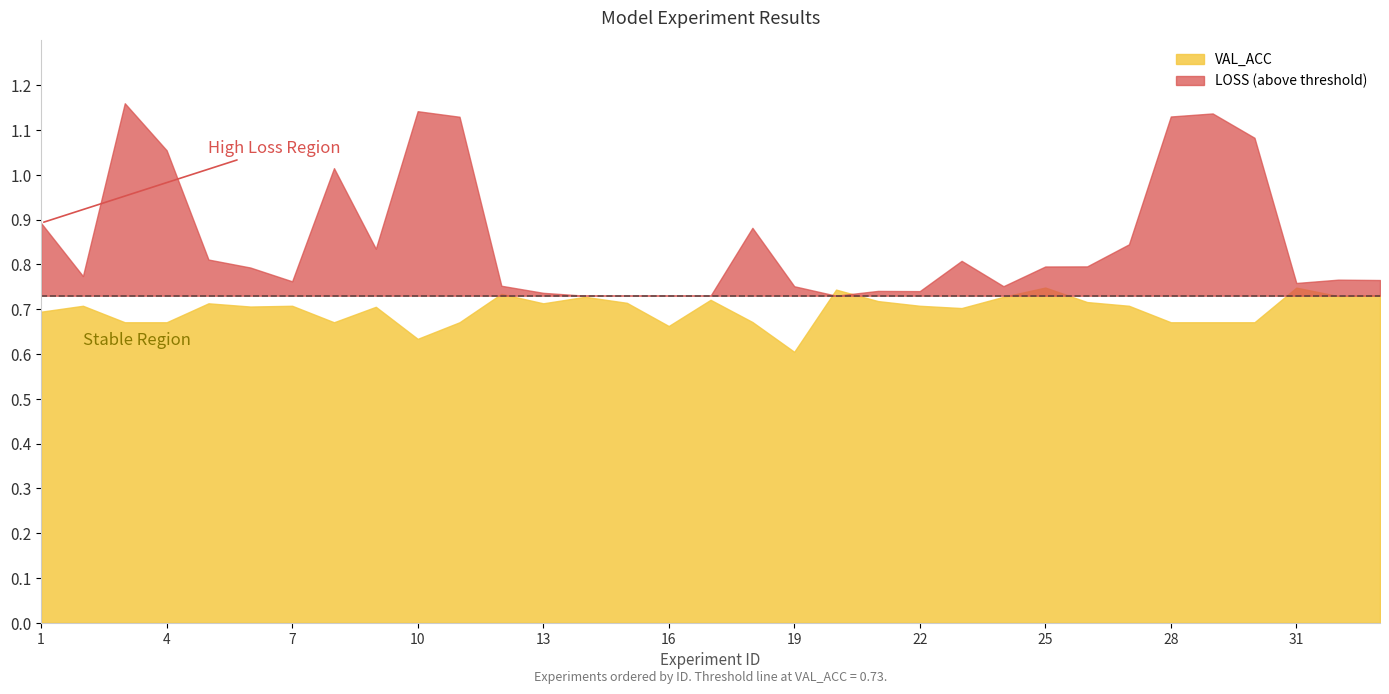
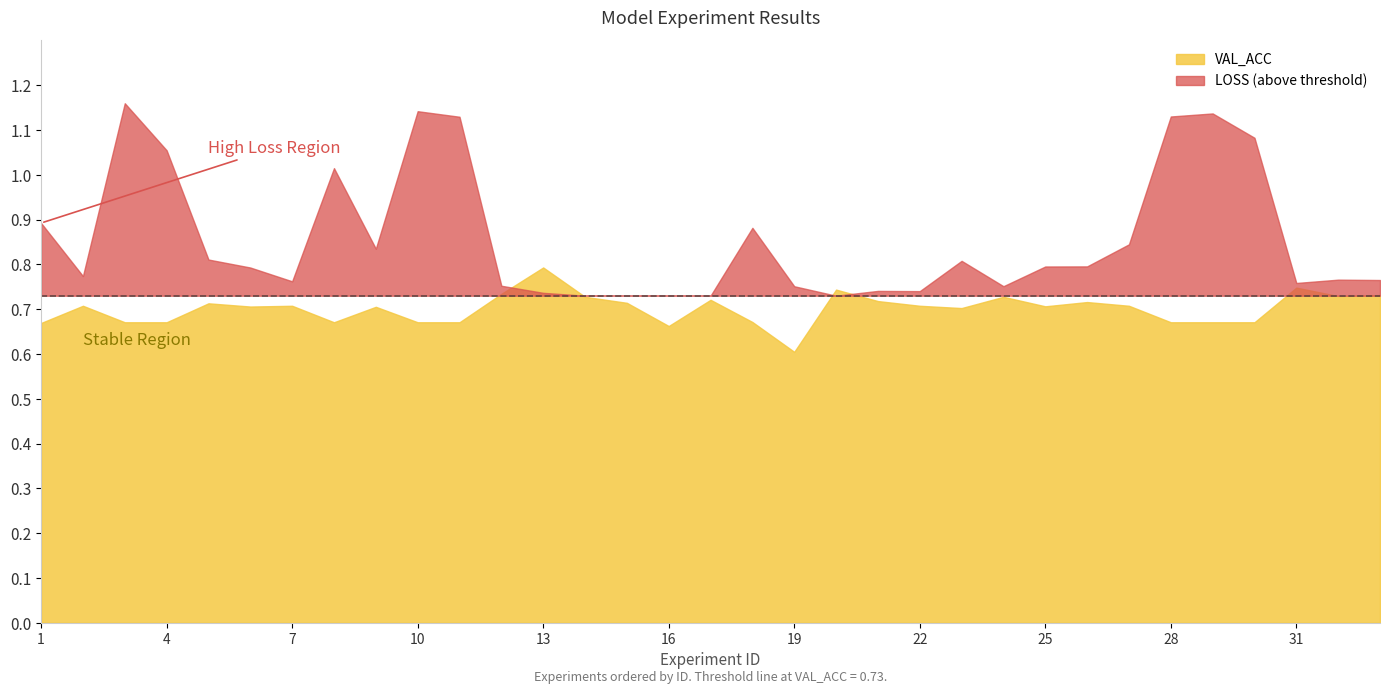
  {
    "VAL_ACC": {
-     "1": 0.69,
+     "1": 0.67,
      "4": 0.67,
      "7": 0.71,
-     "10": 0.63,
-     "13": 0.71,
+     "10": 0.67,
+     "13": 0.79,
      "16": 0.66,
      "19": 0.60,
      "22": 0.71,
-     "25": 0.75,
+     "25": 0.71,
      "28": 0.67,
      "31": 0.75
    }
  }
